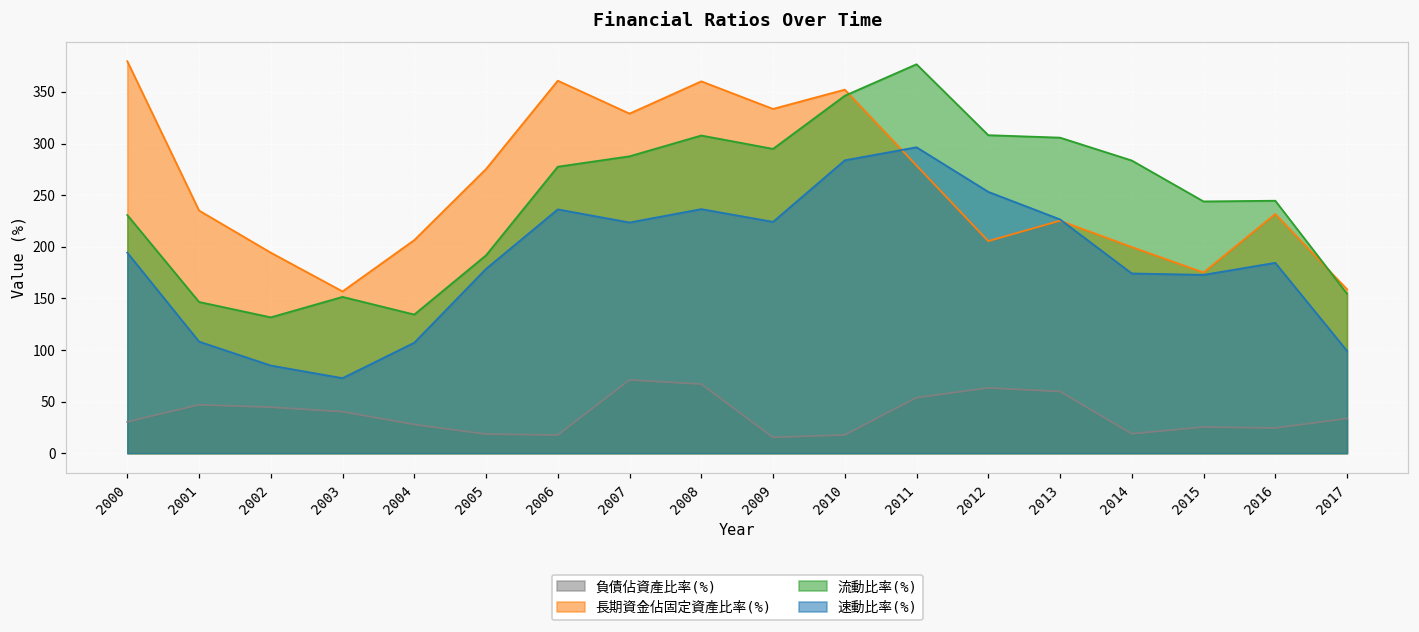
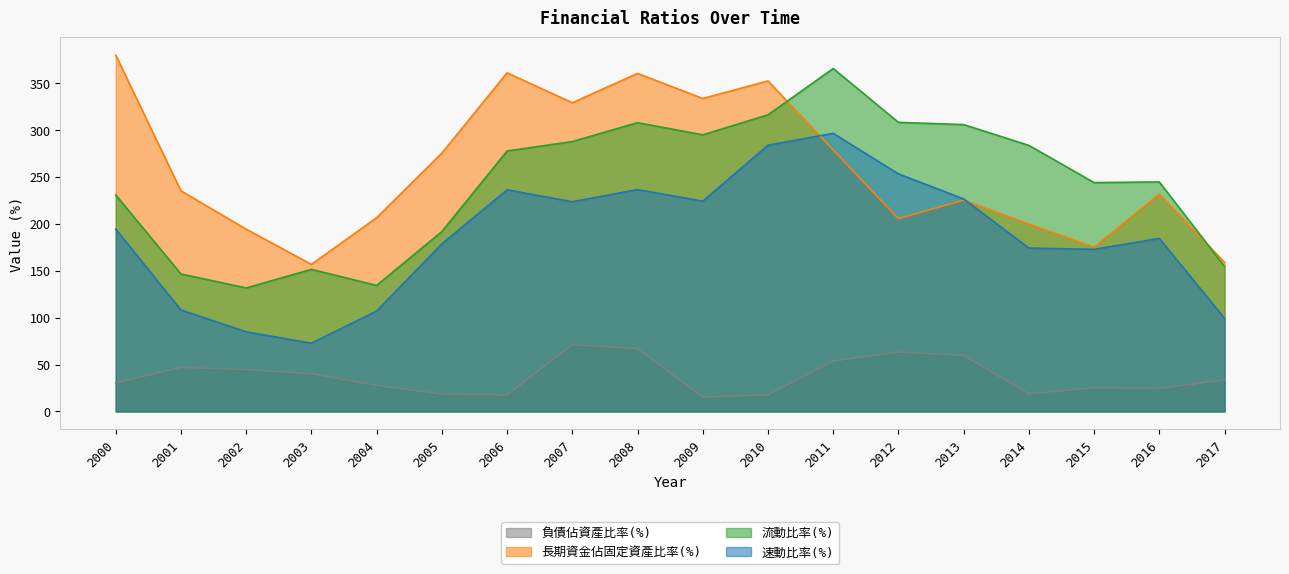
  {
    "負債佔資產比率(%)": {
      "2000": 30,
      "2001": 50,
      "2002": 40,
      "2003": 40,
      "2004": 30,
      "2005": 20,
      "2006": 20,
      "2007": 70,
      "2008": 70,
      "2009": 20,
      "2010": 20,
      "2011": 50,
      "2012": 60,
      "2013": 60,
      "2014": 20,
      "2015": 30,
      "2016": 20,
      "2017": 30
    },
    "長期資金佔固定資產比率(%)": {
      "2000": 380,
      "2001": 240,
      "2002": 190,
      "2003": 160,
      "2004": 210,
      "2005": 280,
      "2006": 360,
      "2007": 330,
      "2008": 360,
      "2009": 330,
      "2010": 350,
      "2011": 280,
      "2012": 210,
      "2014": 200,
      "2016": 230,
      "2017": 160
    },
    "流動比率(%)": {
      "2000": 230,
      "2001": 150,
      "2002": 130,
      "2003": 150,
      "2004": 130,
      "2005": 190,
      "2006": 280,
      "2007": 290,
      "2008": 310,
      "2009": 290,
-     "2010": 350,
-     "2011": 380,
+     "2010": 320,
+     "2011": 370,
      "2012": 310,
      "2013": 310,
      "2014": 280,
      "2015": 240,
      "2016": 240,
      "2017": 150
    },
    "速動比率(%)": {
      "2000": 190,
      "2001": 110,
      "2002": 80,
      "2003": 70,
      "2004": 110,
      "2005": 180,
      "2006": 240,
      "2007": 220,
      "2008": 240,
      "2009": 220,
      "2010": 280,
      "2011": 300,
      "2012": 250,
      "2014": 170,
      "2016": 180,
      "2017": 100
    }
  }
